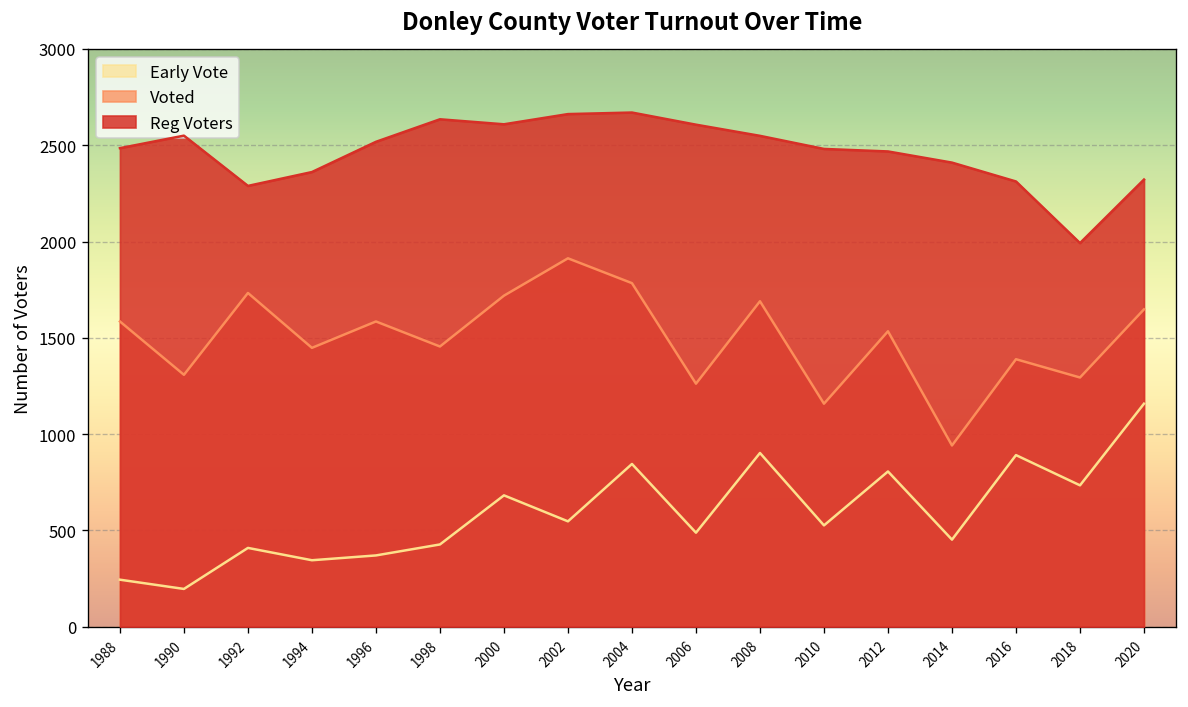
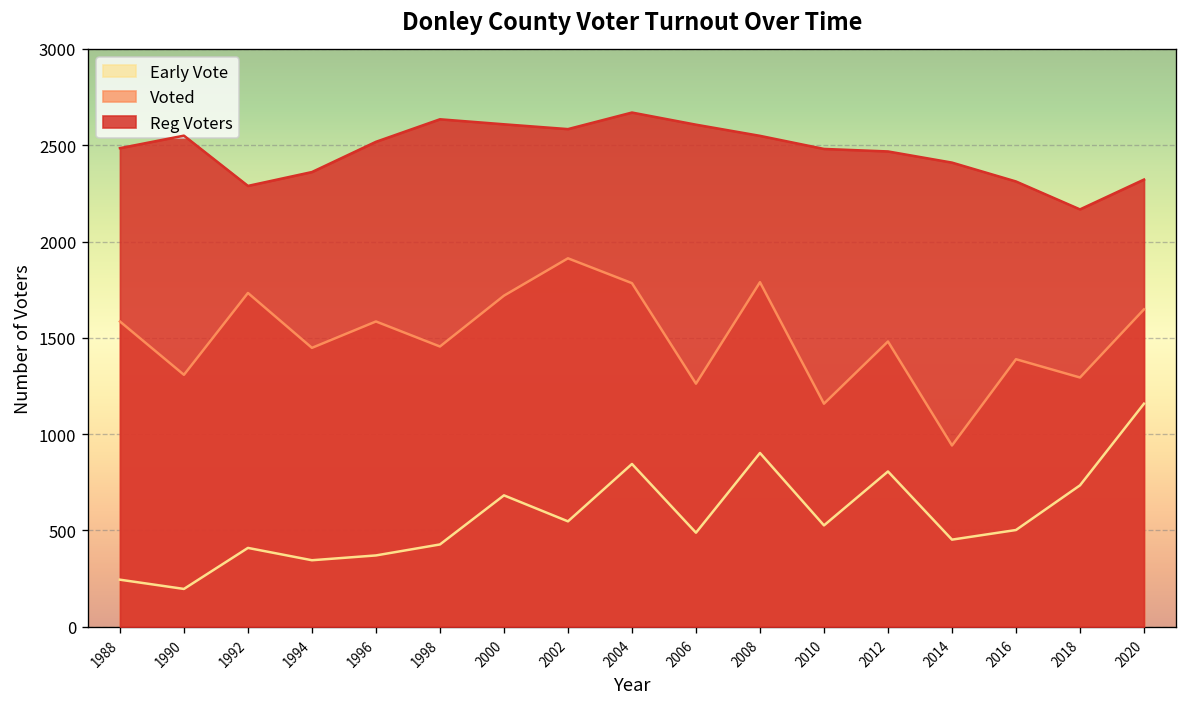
  {
    "Early Vote": {
      "1988": 240,
      "1990": 200,
      "1992": 410,
      "1994": 350,
      "1996": 370,
      "1998": 430,
      "2000": 680,
      "2002": 550,
      "2004": 850,
      "2006": 490,
      "2008": 900,
      "2010": 530,
      "2012": 810,
      "2014": 450,
-     "2016": 890,
+     "2016": 500,
      "2018": 730,
      "2020": 1160
    },
    "Voted": {
      "1988": 1590,
      "1990": 1310,
      "1992": 1730,
      "1994": 1450,
      "1996": 1590,
      "1998": 1460,
      "2000": 1720,
      "2002": 1910,
      "2004": 1780,
      "2006": 1260,
-     "2008": 1690,
+     "2008": 1790,
      "2010": 1160,
-     "2012": 1530,
+     "2012": 1480,
      "2014": 940,
      "2016": 1390,
      "2018": 1290,
      "2020": 1650
    },
    "Reg Voters": {
      "1988": 2490,
      "1992": 2290,
      "1994": 2360,
      "1996": 2520,
      "1998": 2640,
      "2000": 2610,
-     "2002": 2660,
+     "2002": 2580,
      "2004": 2670,
      "2006": 2610,
      "2008": 2550,
      "2010": 2480,
      "2012": 2470,
      "2014": 2410,
      "2016": 2310,
-     "2018": 1990,
+     "2018": 2170,
      "2020": 2320
    }
  }
